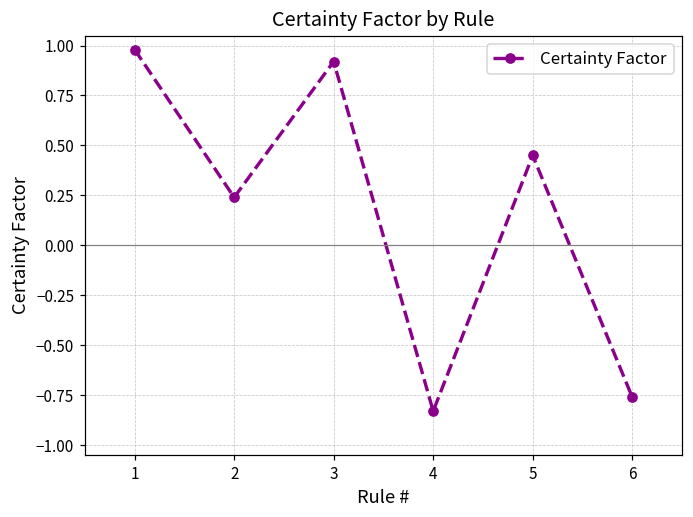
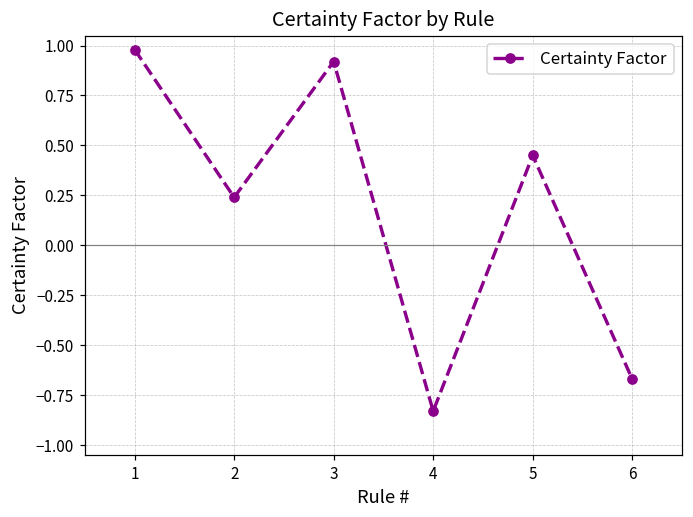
  {
    "1": 0.98,
    "2": 0.24,
    "3": 0.92,
    "4": -0.83,
    "5": 0.45,
-   "6": -0.76
+   "6": -0.67
  }
